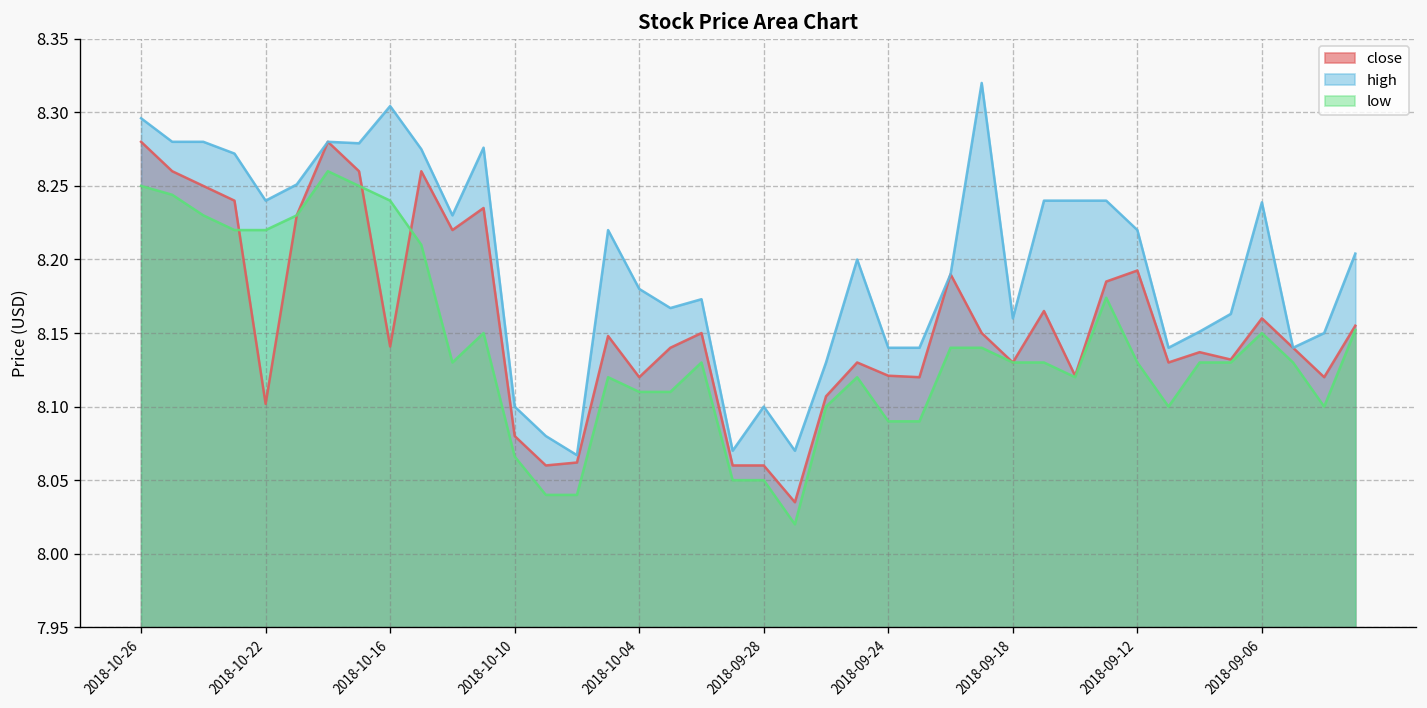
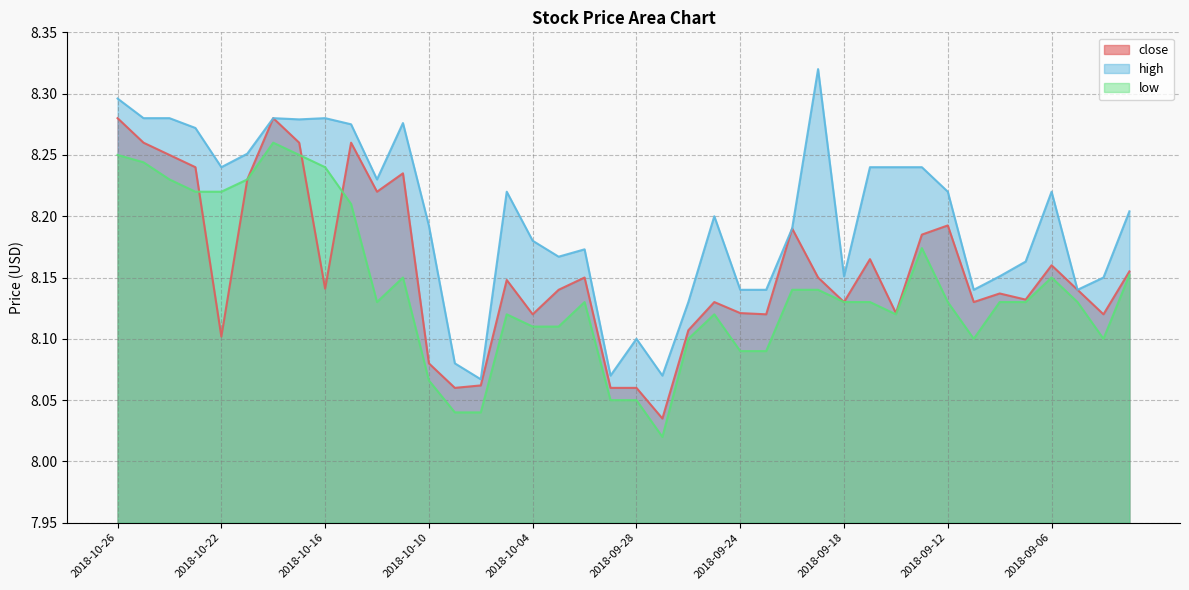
  {
    "close": {
      "2018-10-26": 8.280,
      "2018-10-22": 8.102,
      "2018-10-16": 8.141,
      "2018-10-10": 8.080,
      "2018-10-04": 8.120,
      "2018-09-28": 8.060,
      "2018-09-24": 8.121,
      "2018-09-12": 8.193,
      "2018-09-06": 8.160
    },
    "high": {
      "2018-10-26": 8.296,
      "2018-10-22": 8.240,
-     "2018-10-16": 8.304,
-     "2018-10-10": 8.100,
+     "2018-10-16": 8.280,
+     "2018-10-10": 8.192,
      "2018-10-04": 8.180,
      "2018-09-28": 8.100,
      "2018-09-24": 8.140,
-     "2018-09-18": 8.160,
+     "2018-09-18": 8.151,
      "2018-09-12": 8.220,
-     "2018-09-06": 8.239
+     "2018-09-06": 8.220
    },
    "low": {
      "2018-10-26": 8.250,
      "2018-10-22": 8.220,
      "2018-10-16": 8.240,
      "2018-10-10": 8.066,
      "2018-10-04": 8.110,
      "2018-09-28": 8.050,
      "2018-09-24": 8.090,
      "2018-09-12": 8.130,
      "2018-09-06": 8.150
    }
  }
